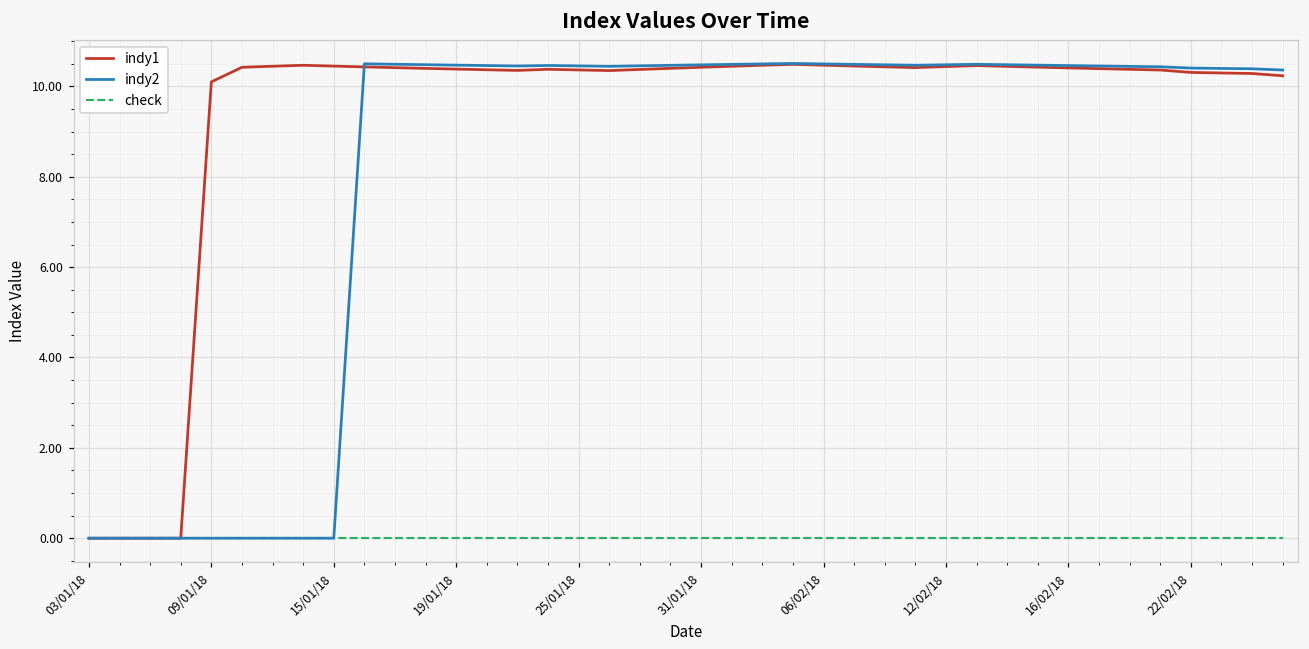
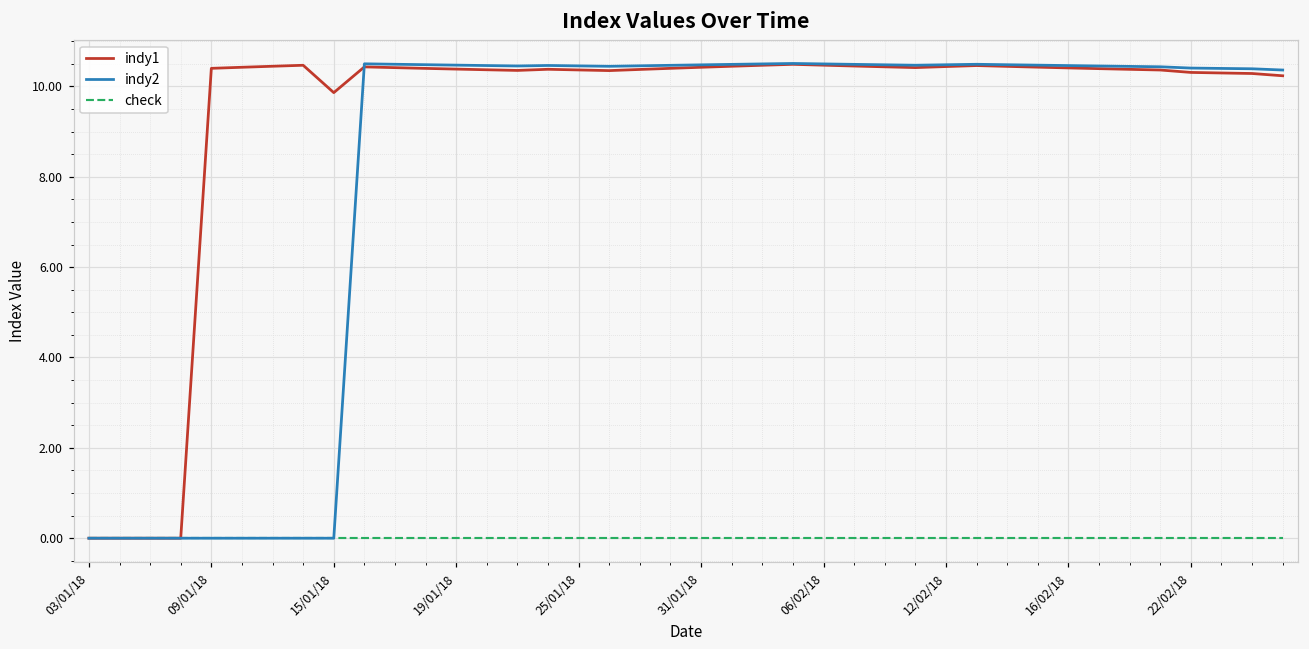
  {
    "indy1": {
-     "09/01/18": 10.1,
-     "15/01/18": 10.4,
+     "09/01/18": 10.4,
+     "15/01/18": 9.9,
      "19/01/18": 10.4,
      "25/01/18": 10.4,
      "22/02/18": 10.3
    },
    "indy2": {
      "19/01/18": 10.5,
      "25/01/18": 10.5,
      "22/02/18": 10.4
    },
    "check": {
      "19/01/18": 0.0,
      "25/01/18": 0.0,
      "31/01/18": 0.0,
      "06/02/18": 0.0,
      "12/02/18": 0.0,
      "16/02/18": 0.0,
      "22/02/18": 0.0
    }
  }
